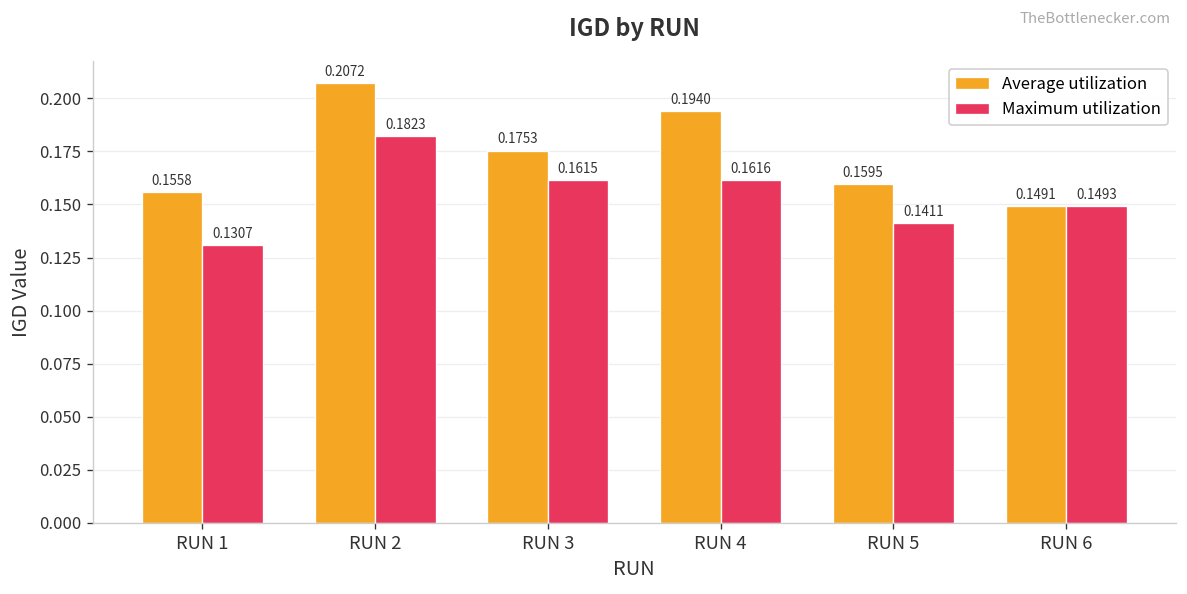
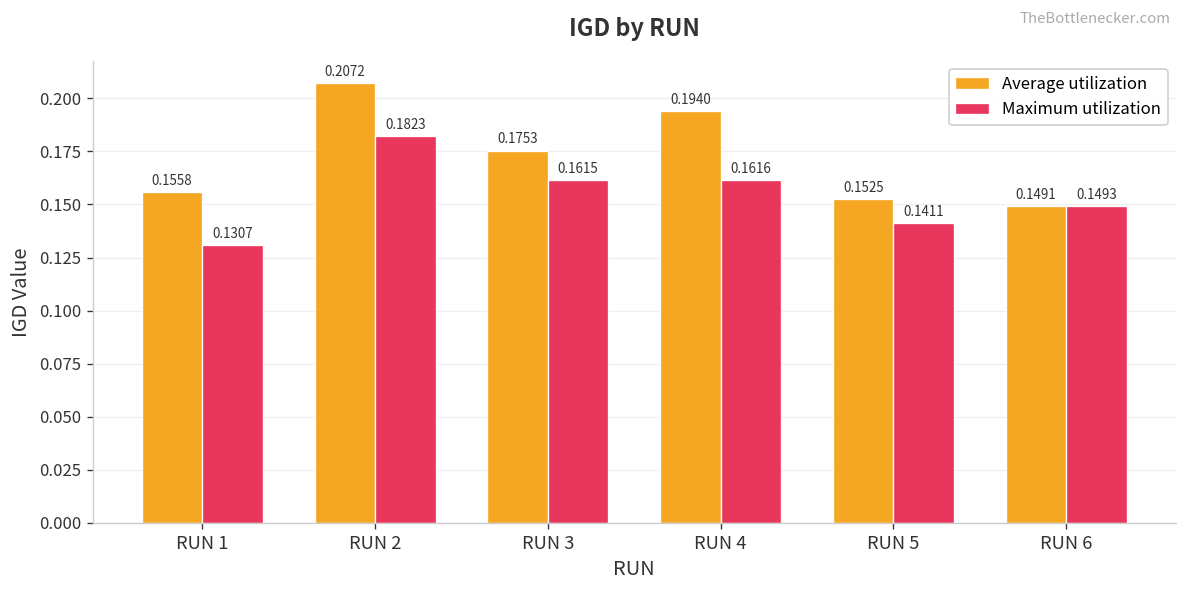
  {
    "Average utilization": {
      "RUN 1": 0.1558,
      "RUN 2": 0.2072,
      "RUN 3": 0.1753,
      "RUN 4": 0.1940,
-     "RUN 5": 0.1595,
+     "RUN 5": 0.1525,
      "RUN 6": 0.1491
    },
    "Maximum utilization": {
      "RUN 1": 0.1307,
      "RUN 2": 0.1823,
      "RUN 3": 0.1615,
      "RUN 4": 0.1616,
      "RUN 5": 0.1411,
      "RUN 6": 0.1493
    }
  }
